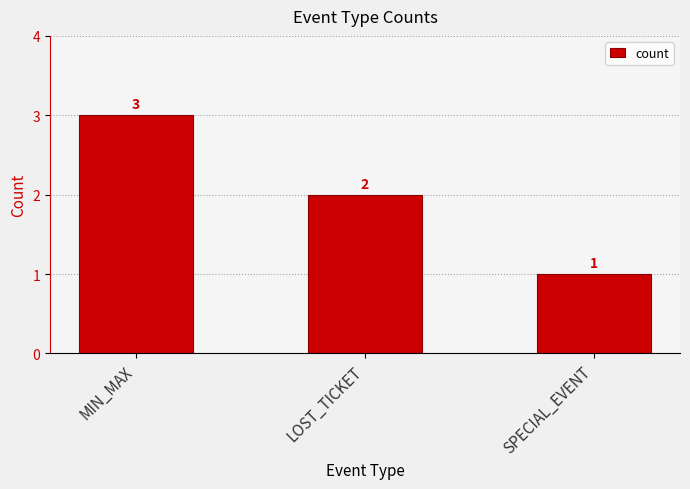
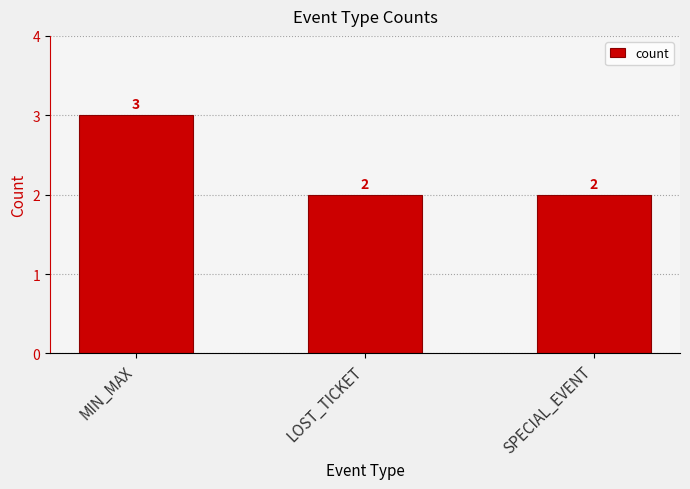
  {
    "MIN_MAX": 3,
    "LOST_TICKET": 2,
-   "SPECIAL_EVENT": 1
+   "SPECIAL_EVENT": 2
  }
